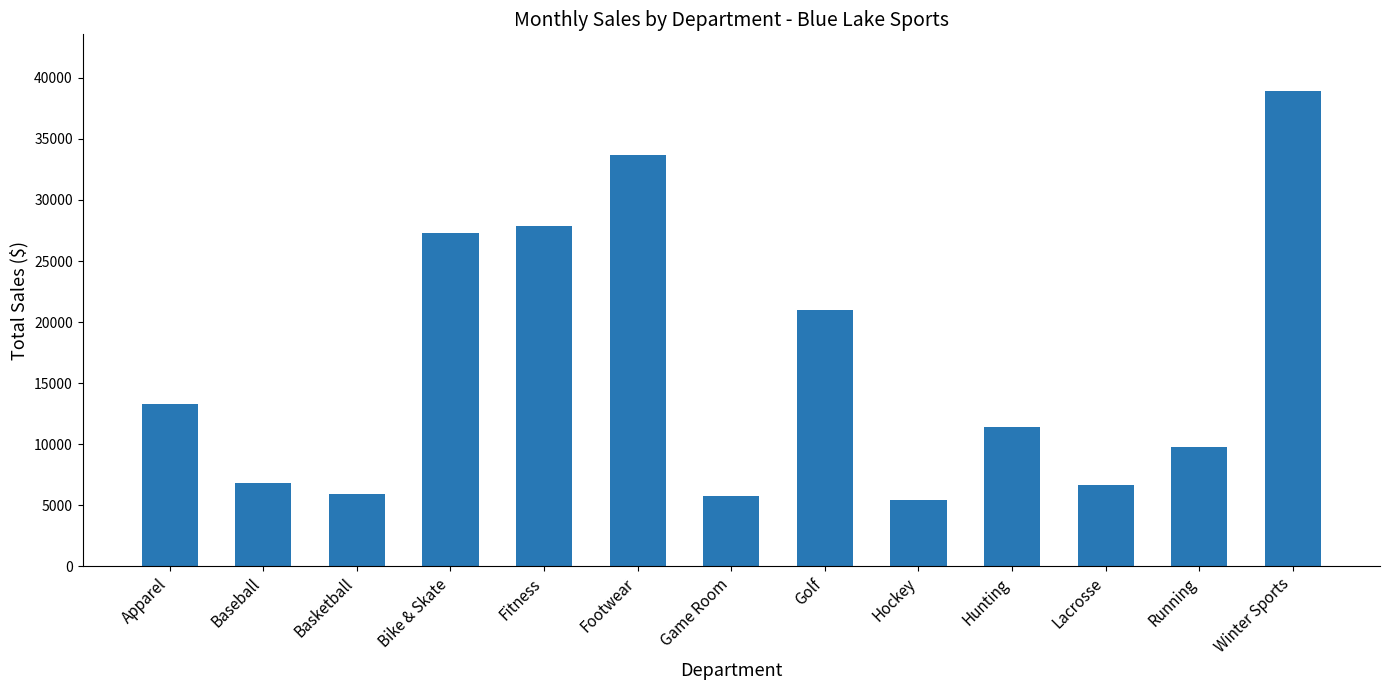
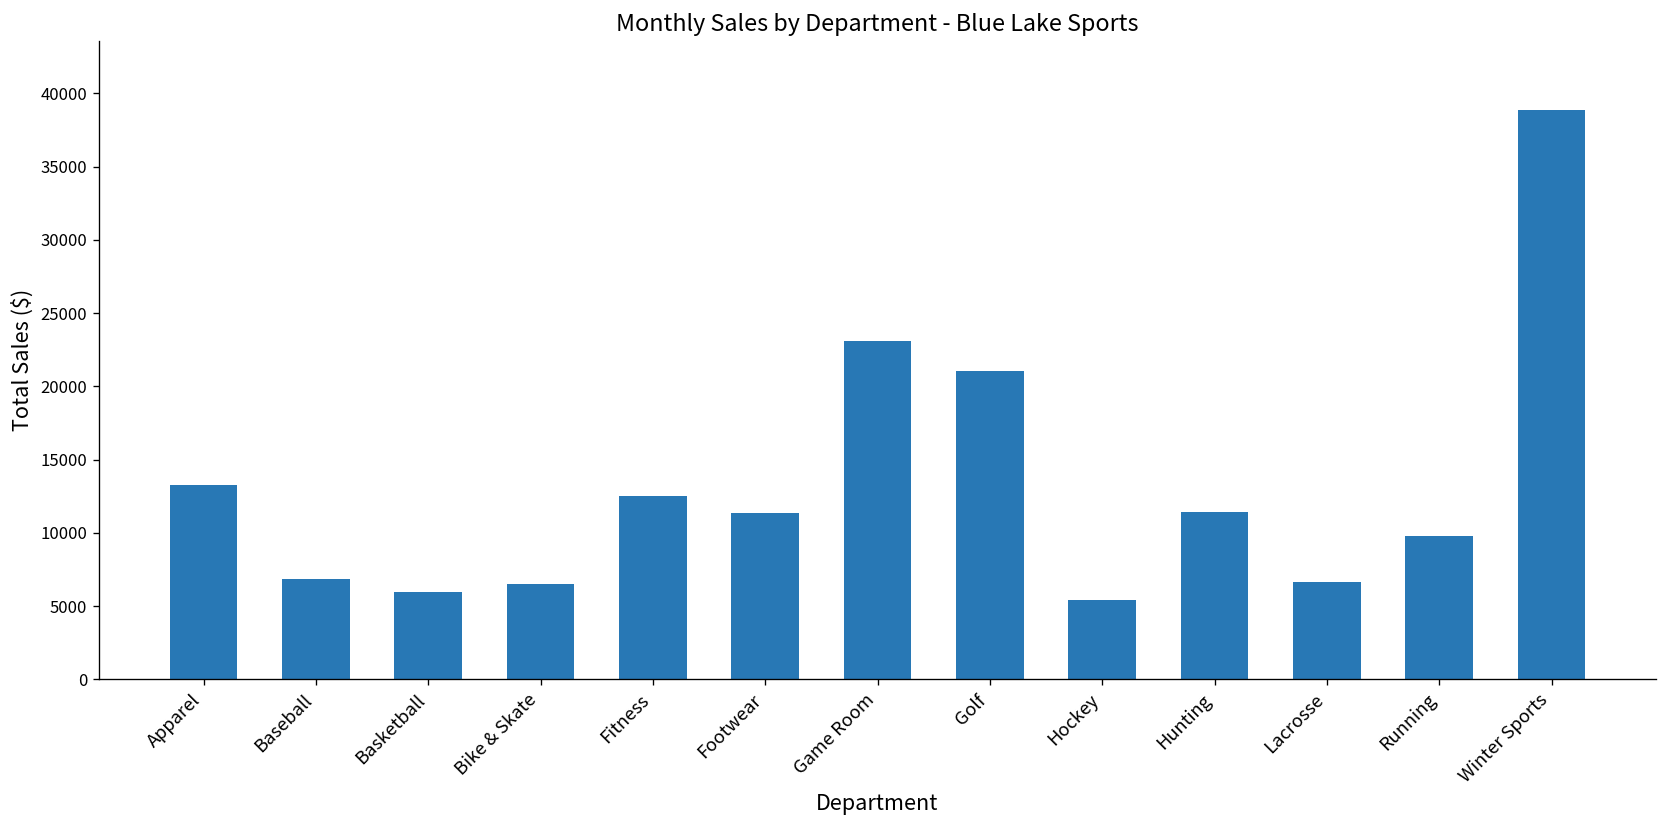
  {
    "Apparel": 13300,
    "Baseball": 6900,
    "Basketball": 5900,
-   "Bike & Skate": 27300,
-   "Fitness": 27800,
-   "Footwear": 33700,
-   "Game Room": 5800,
+   "Bike & Skate": 6500,
+   "Fitness": 12600,
+   "Footwear": 11400,
+   "Game Room": 23100,
    "Golf": 21000,
    "Hockey": 5400,
    "Hunting": 11400,
    "Lacrosse": 6700,
    "Running": 9800,
    "Winter Sports": 38900
  }
